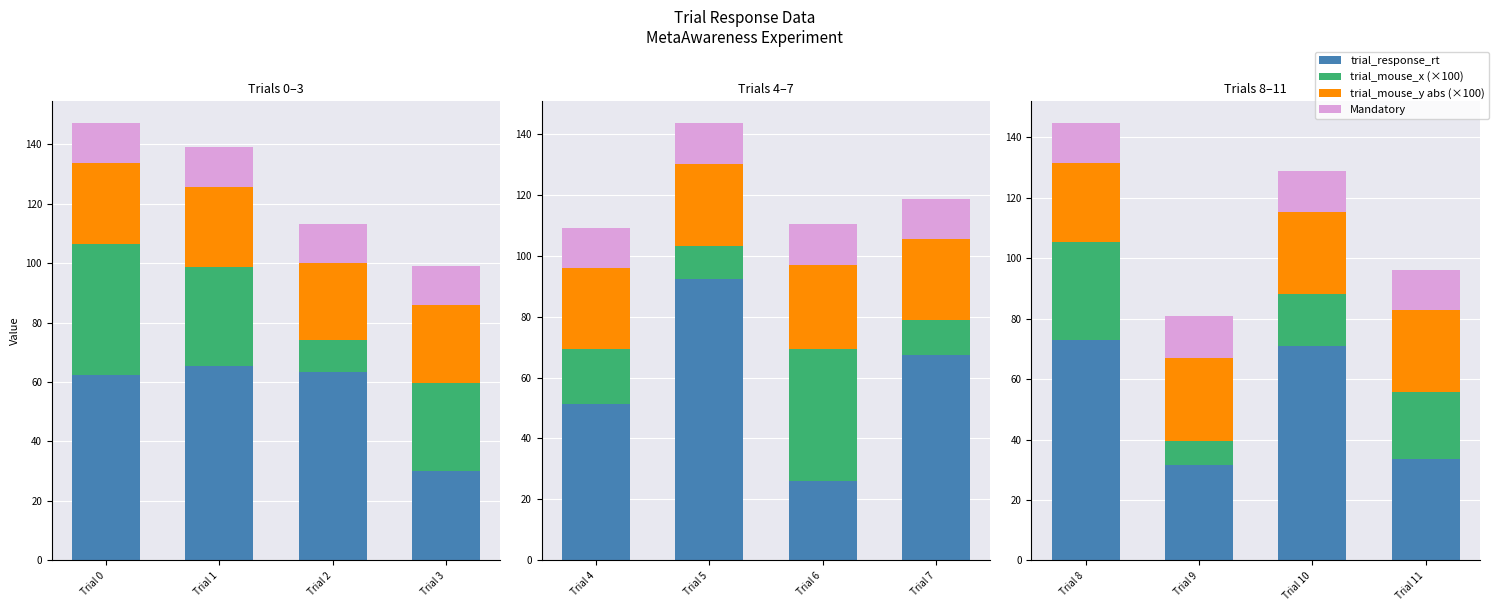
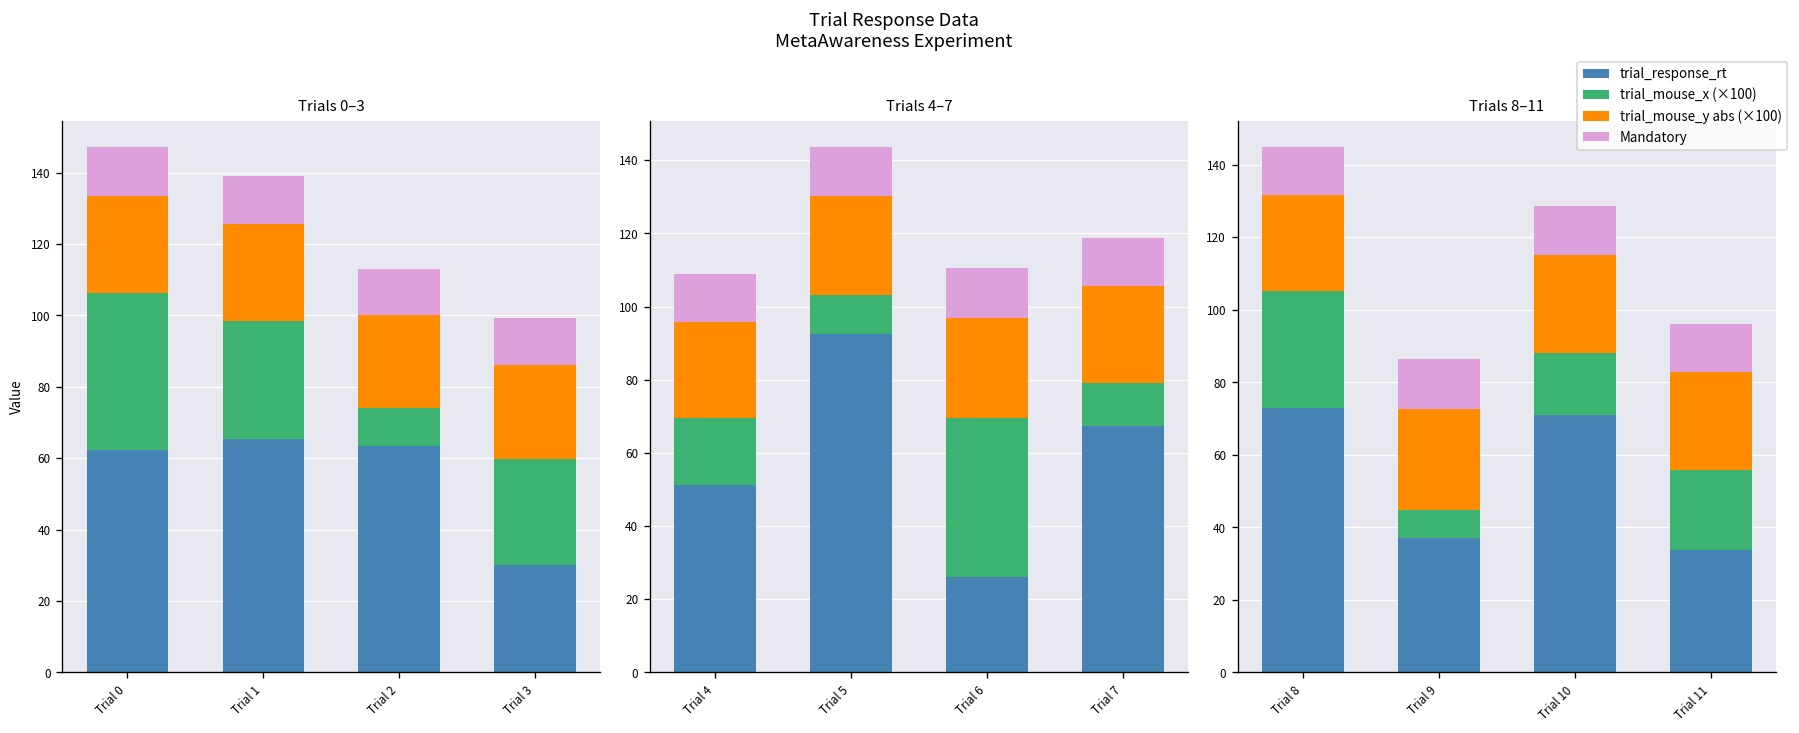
  {
    "Trials 8–11": {
      "trial_response_rt": {
        "Trial 8": 73,
-       "Trial 9": 32,
+       "Trial 9": 37,
        "Trial 10": 71,
        "Trial 11": 34
      },
      "trial_mouse_x (×100)": {
        "Trial 8": 32,
        "Trial 9": 8,
        "Trial 10": 17,
        "Trial 11": 22
      },
      "trial_mouse_y abs (×100)": {
        "Trial 8": 26,
        "Trial 9": 28,
        "Trial 10": 27,
        "Trial 11": 27
      },
      "Mandatory": {
        "Trial 8": 13,
        "Trial 9": 14,
        "Trial 10": 14,
        "Trial 11": 13
      }
    }
  }
